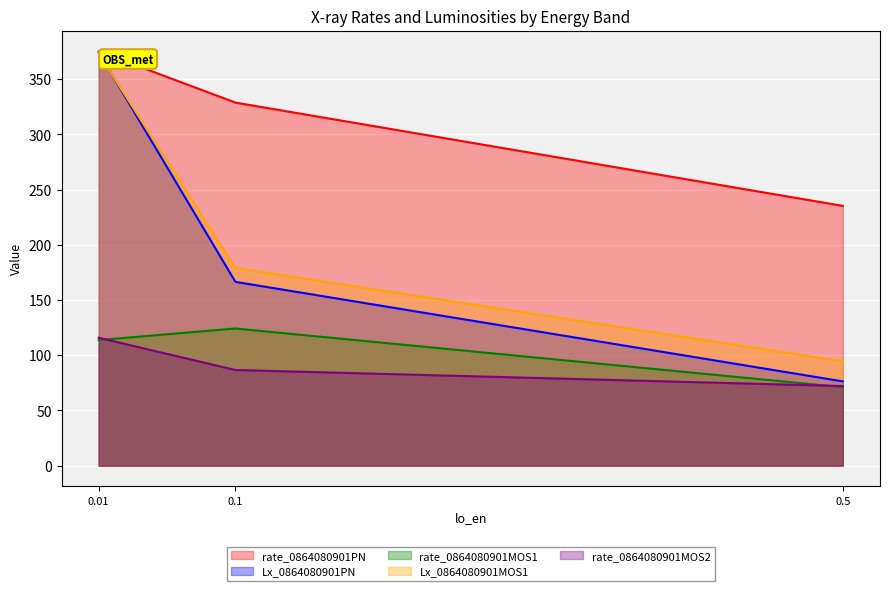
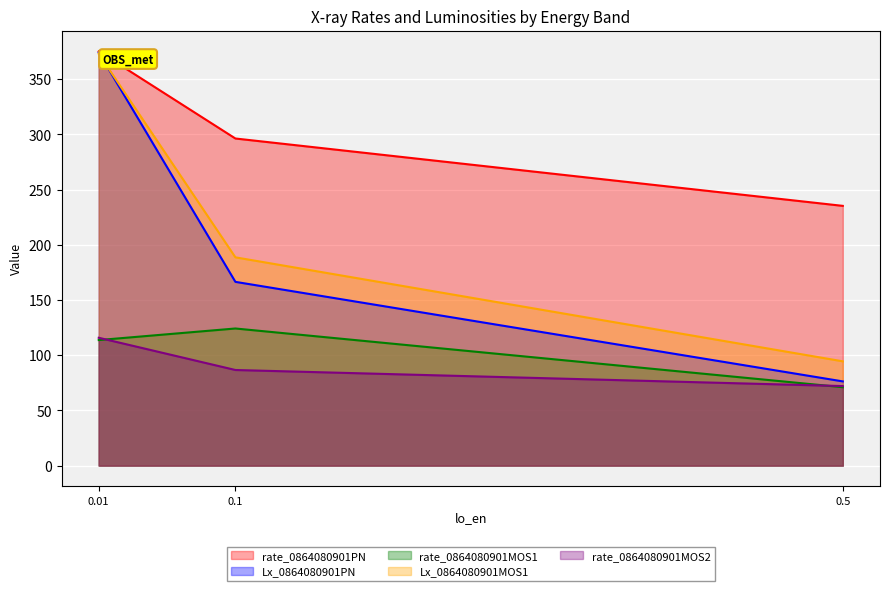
  {
    "rate_0864080901PN": {
-     "0.1": 329,
+     "0.1": 296,
      "0.5": 235
    },
    "Lx_0864080901PN": {
      "0.1": 166,
      "0.5": 76
    },
    "rate_0864080901MOS1": {
      "0.1": 124
    },
    "Lx_0864080901MOS1": {
-     "0.1": 179,
+     "0.1": 189,
      "0.5": 94
    },
    "rate_0864080901MOS2": {
      "0.1": 87
    }
  }
